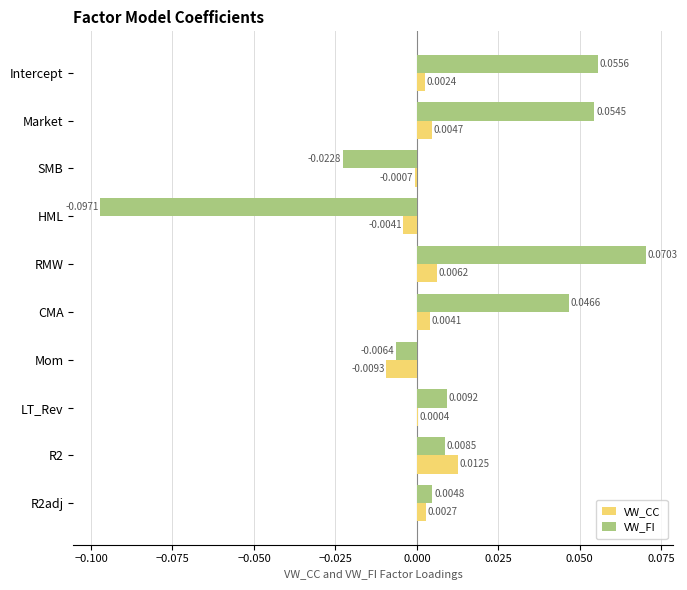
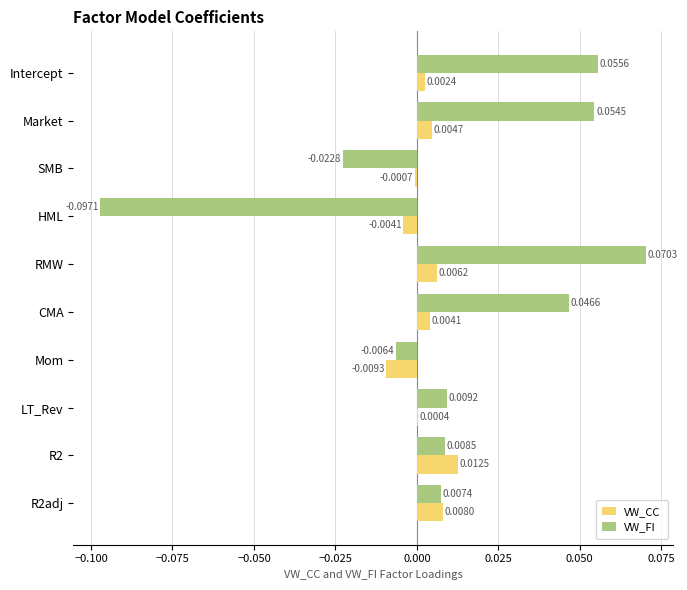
  {
    "VW_CC": {
      "Intercept": 0.0024,
      "Market": 0.0047,
      "SMB": -0.0007,
      "HML": -0.0041,
      "RMW": 0.0062,
      "CMA": 0.0041,
      "Mom": -0.0093,
      "LT_Rev": 0.0004,
      "R2": 0.0125,
-     "R2adj": 0.0027
+     "R2adj": 0.0080
    },
    "VW_FI": {
      "Intercept": 0.0556,
      "Market": 0.0545,
      "SMB": -0.0228,
      "HML": -0.0971,
      "RMW": 0.0703,
      "CMA": 0.0466,
      "Mom": -0.0064,
      "LT_Rev": 0.0092,
      "R2": 0.0085,
-     "R2adj": 0.0048
+     "R2adj": 0.0074
    }
  }
